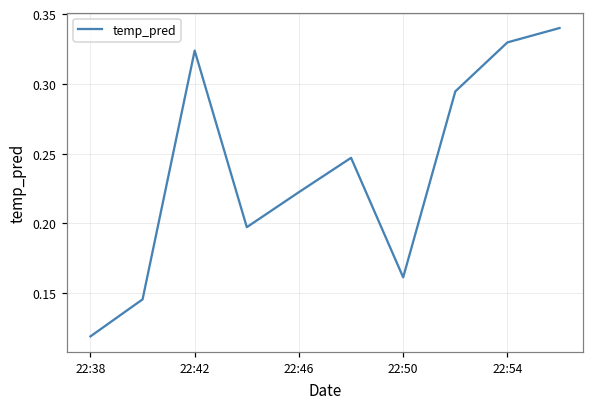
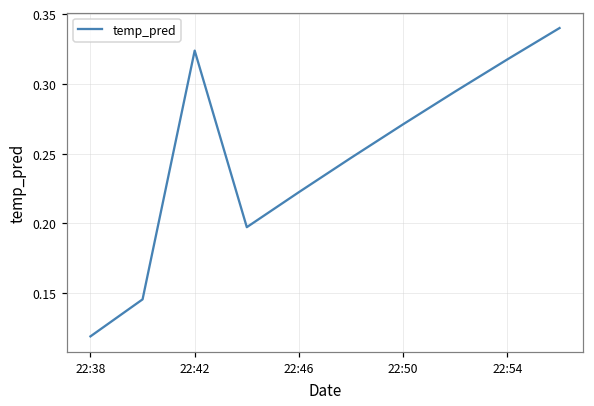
  {
    "22:38": 0.119,
    "22:42": 0.324,
    "22:46": 0.222,
-   "22:50": 0.161,
-   "22:54": 0.330
+   "22:50": 0.271,
+   "22:54": 0.318
  }
